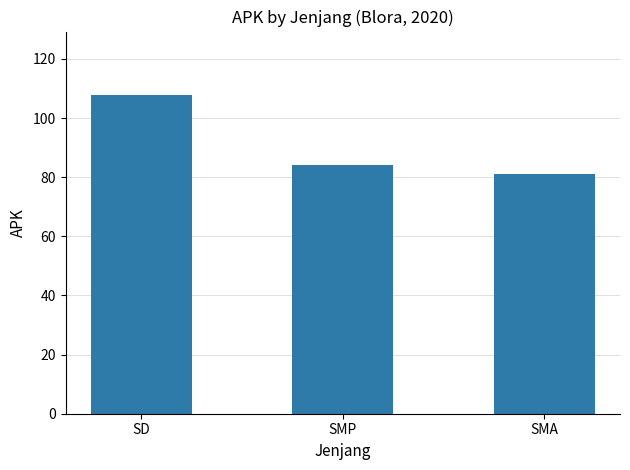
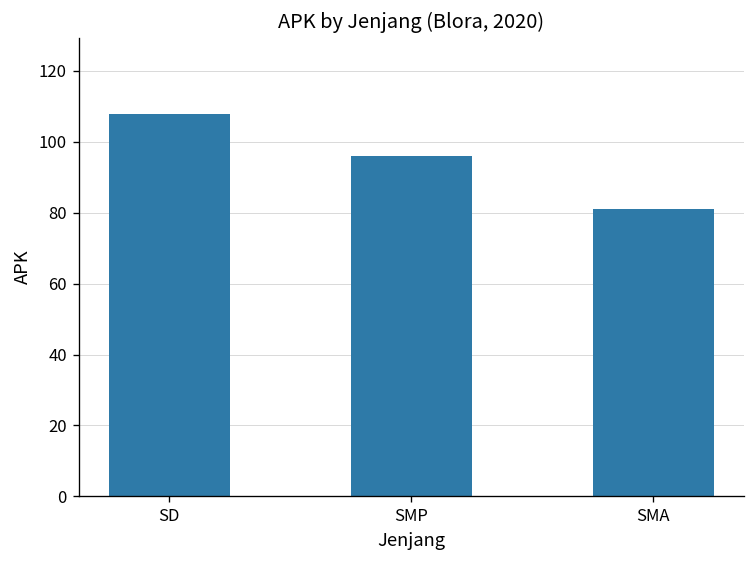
  {
    "SD": 108,
-   "SMP": 84,
+   "SMP": 96,
    "SMA": 81
  }
